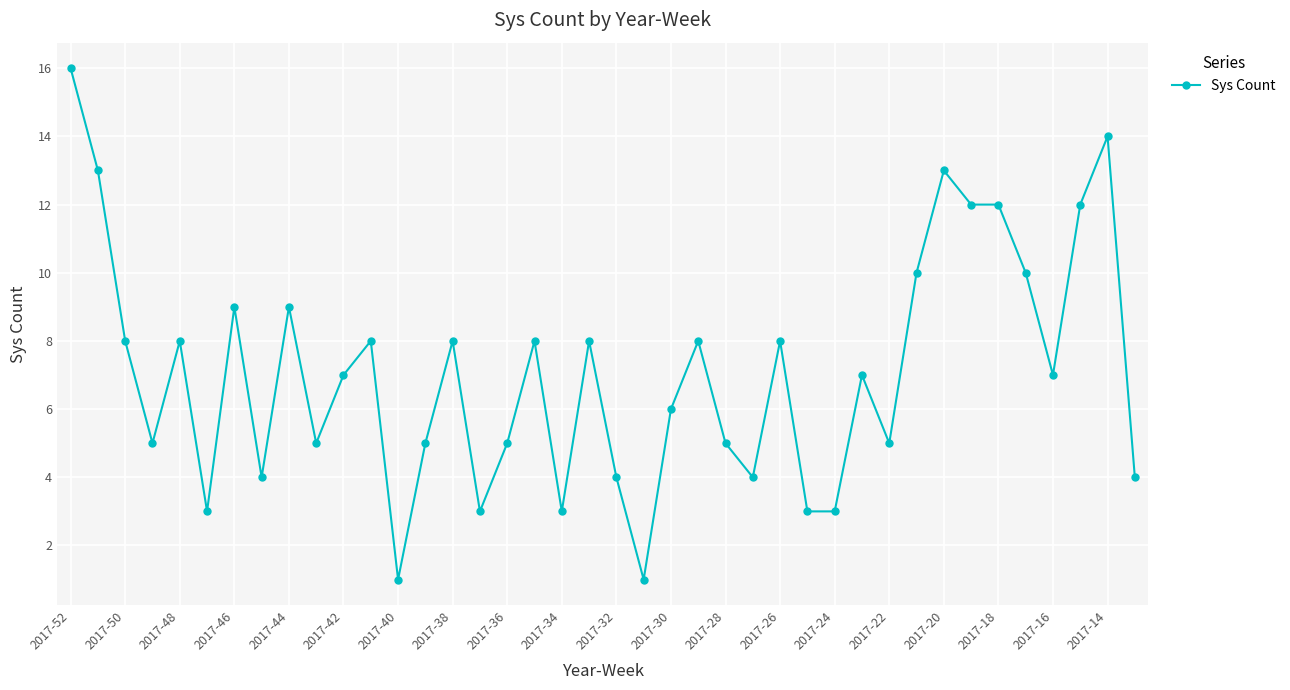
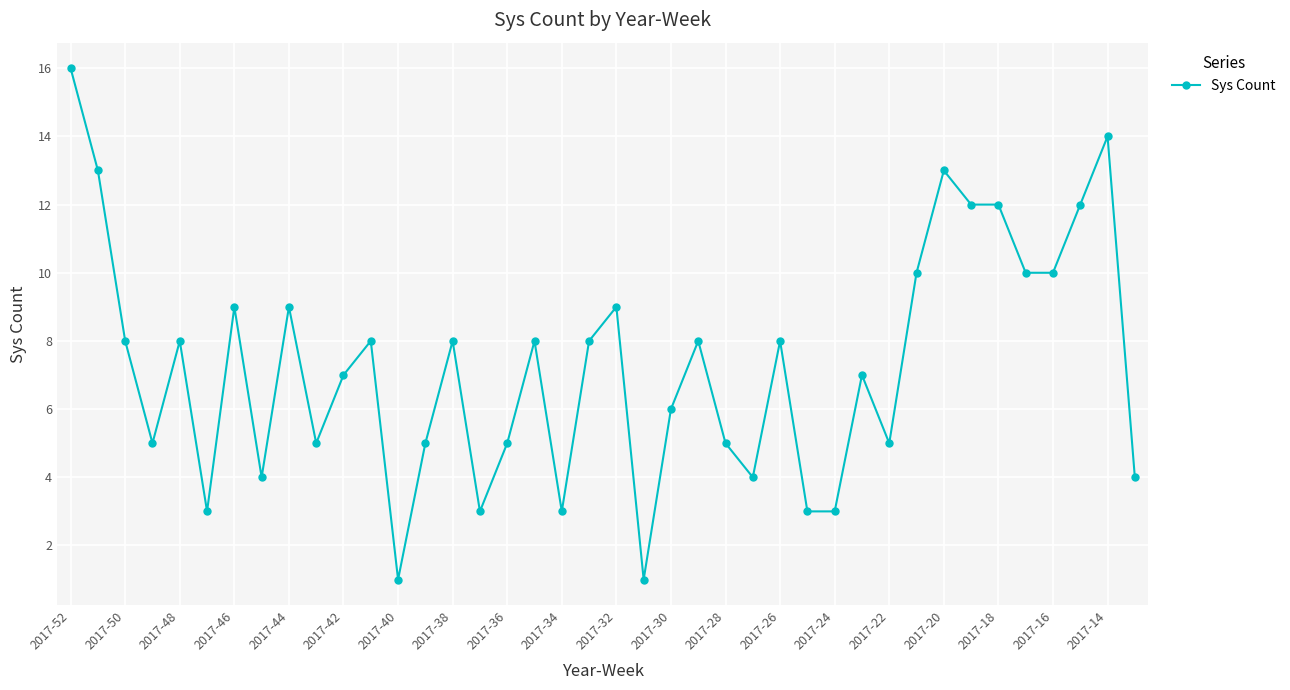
  {
    "2017-52": 16,
    "2017-50": 8,
    "2017-48": 8,
    "2017-46": 9,
    "2017-44": 9,
    "2017-42": 7,
    "2017-40": 1,
    "2017-38": 8,
    "2017-36": 5,
    "2017-34": 3,
-   "2017-32": 4,
+   "2017-32": 9,
    "2017-30": 6,
    "2017-28": 5,
    "2017-26": 8,
    "2017-24": 3,
    "2017-22": 5,
    "2017-20": 13,
    "2017-18": 12,
-   "2017-16": 7,
+   "2017-16": 10,
    "2017-14": 14
  }
